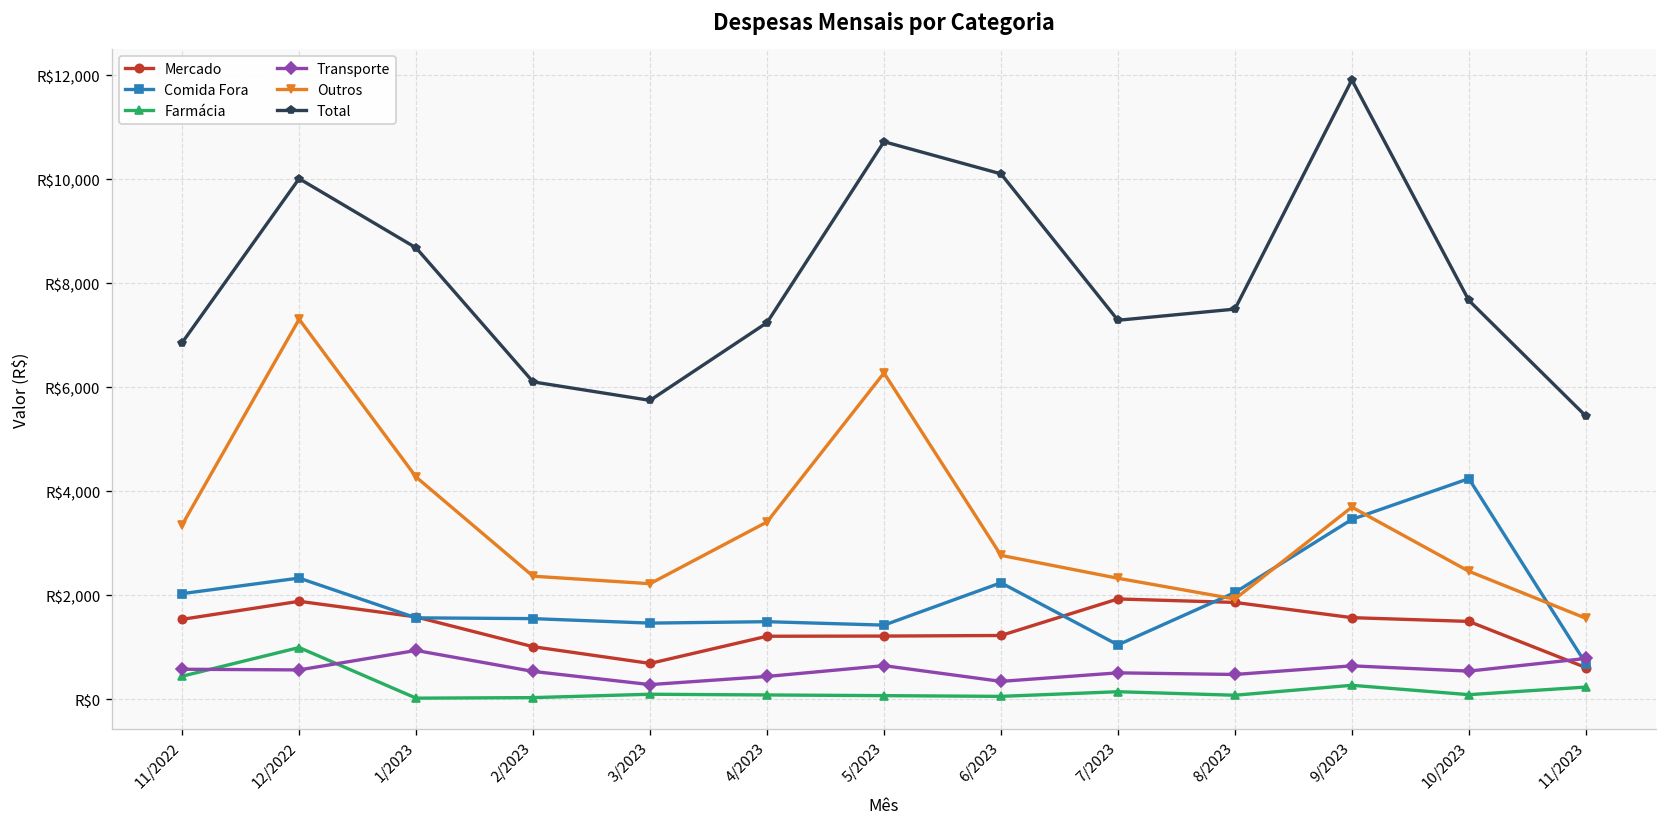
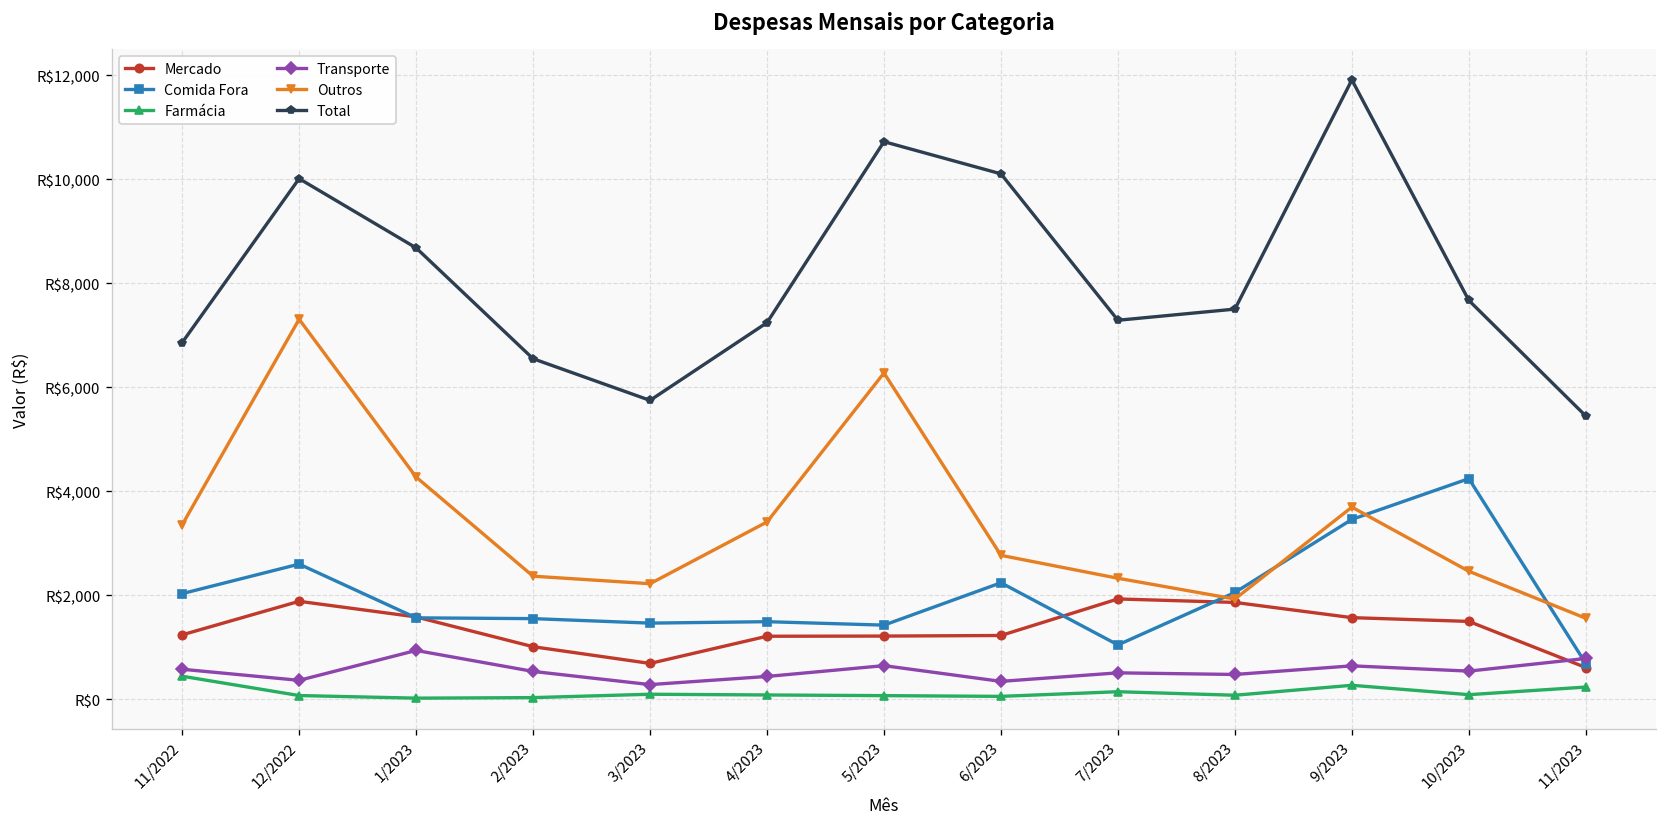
  {
    "Mercado": {
-     "11/2022": "R$1,500",
+     "11/2022": "R$1,200",
      "12/2022": "R$1,900",
      "2/2023": "R$1,000",
      "3/2023": "R$700",
      "4/2023": "R$1,200",
      "5/2023": "R$1,200",
      "6/2023": "R$1,200",
      "7/2023": "R$1,900",
      "8/2023": "R$1,900",
      "9/2023": "R$1,600",
      "10/2023": "R$1,500",
      "11/2023": "R$600"
    },
    "Comida Fora": {
      "11/2022": "R$2,000",
-     "12/2022": "R$2,300",
+     "12/2022": "R$2,600",
      "2/2023": "R$1,600",
      "3/2023": "R$1,500",
      "4/2023": "R$1,500",
      "5/2023": "R$1,400",
      "6/2023": "R$2,200",
      "7/2023": "R$1,000",
      "8/2023": "R$2,100",
      "9/2023": "R$3,500",
      "10/2023": "R$4,200",
      "11/2023": "R$700"
    },
    "Farmácia": {
      "11/2022": "R$400",
-     "12/2022": "R$1,000",
+     "12/2022": "R$100",
      "1/2023": "R$0",
      "2/2023": "R$0",
      "3/2023": "R$100",
      "4/2023": "R$100",
      "5/2023": "R$100",
      "6/2023": "R$100",
      "7/2023": "R$100",
      "8/2023": "R$100",
      "9/2023": "R$300",
      "10/2023": "R$100",
      "11/2023": "R$200"
    },
    "Transporte": {
      "11/2022": "R$600",
-     "12/2022": "R$600",
+     "12/2022": "R$400",
      "1/2023": "R$900",
      "2/2023": "R$500",
      "3/2023": "R$300",
      "4/2023": "R$400",
      "5/2023": "R$700",
      "6/2023": "R$300",
      "7/2023": "R$500",
      "8/2023": "R$500",
      "9/2023": "R$600",
      "10/2023": "R$500",
      "11/2023": "R$800"
    },
    "Outros": {
      "11/2022": "R$3,400",
      "12/2022": "R$7,300",
      "1/2023": "R$4,300",
      "2/2023": "R$2,400",
      "3/2023": "R$2,200",
      "4/2023": "R$3,400",
      "5/2023": "R$6,300",
      "6/2023": "R$2,800",
      "7/2023": "R$2,300",
      "8/2023": "R$1,900",
      "9/2023": "R$3,700",
      "10/2023": "R$2,500",
      "11/2023": "R$1,600"
    },
    "Total": {
      "11/2022": "R$6,900",
      "12/2022": "R$10,000",
      "1/2023": "R$8,700",
-     "2/2023": "R$6,100",
+     "2/2023": "R$6,600",
      "3/2023": "R$5,800",
      "4/2023": "R$7,200",
      "5/2023": "R$10,700",
      "6/2023": "R$10,100",
      "7/2023": "R$7,300",
      "8/2023": "R$7,500",
      "9/2023": "R$11,900",
      "10/2023": "R$7,700",
      "11/2023": "R$5,500"
    }
  }
